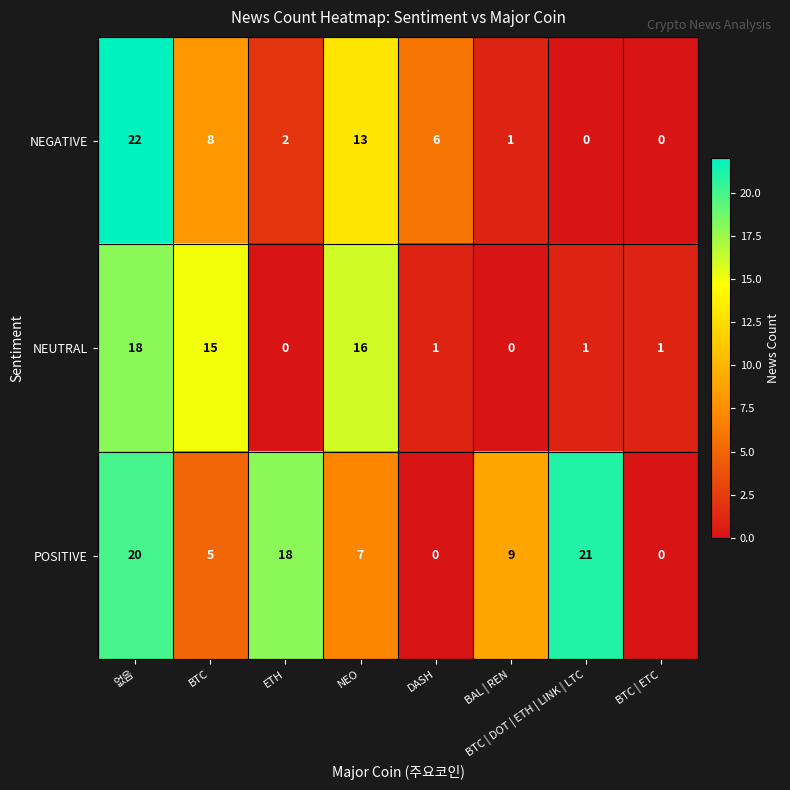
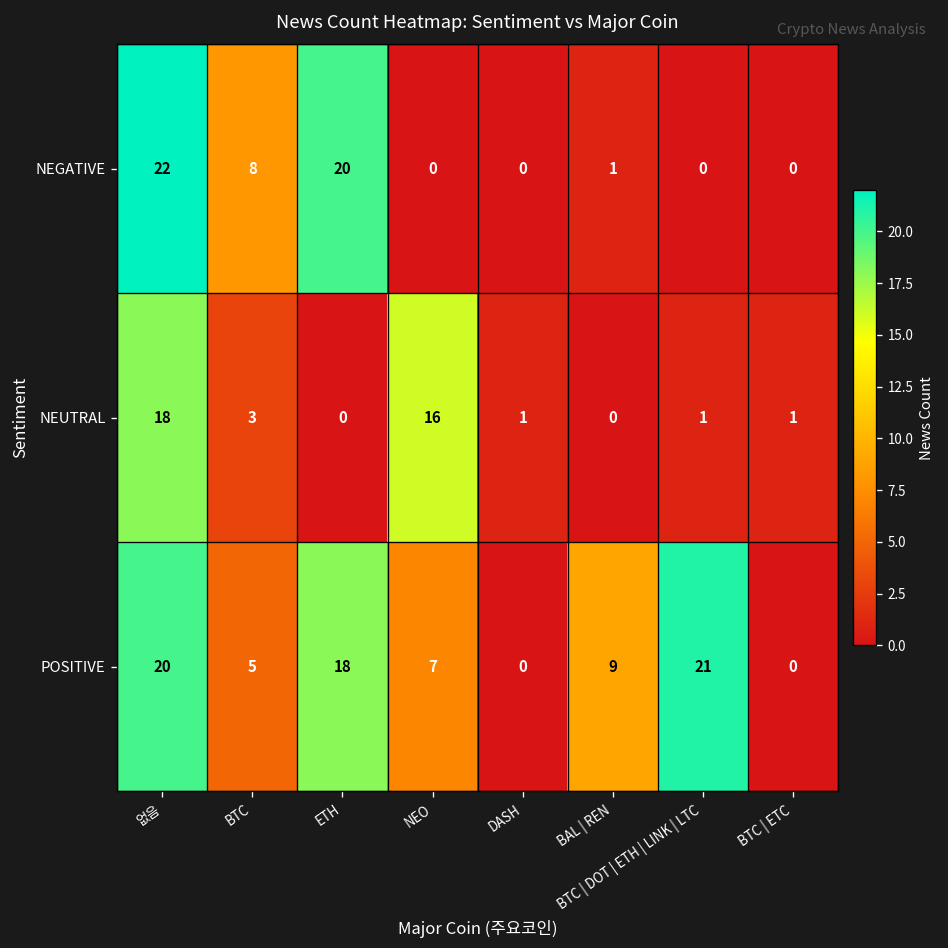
  {
    "NEGATIVE": {
      "없음": 22,
      "BTC": 8,
-     "ETH": 2,
-     "NEO": 13,
-     "DASH": 6,
+     "ETH": 20,
+     "NEO": 0,
+     "DASH": 0,
      "BAL | REN": 1,
      "BTC | DOT | ETH | LINK | LTC": 0,
      "BTC | ETC": 0
    },
    "NEUTRAL": {
      "없음": 18,
-     "BTC": 15,
+     "BTC": 3,
      "ETH": 0,
      "NEO": 16,
      "DASH": 1,
      "BAL | REN": 0,
      "BTC | DOT | ETH | LINK | LTC": 1,
      "BTC | ETC": 1
    },
    "POSITIVE": {
      "없음": 20,
      "BTC": 5,
      "ETH": 18,
      "NEO": 7,
      "DASH": 0,
      "BAL | REN": 9,
      "BTC | DOT | ETH | LINK | LTC": 21,
      "BTC | ETC": 0
    }
  }
